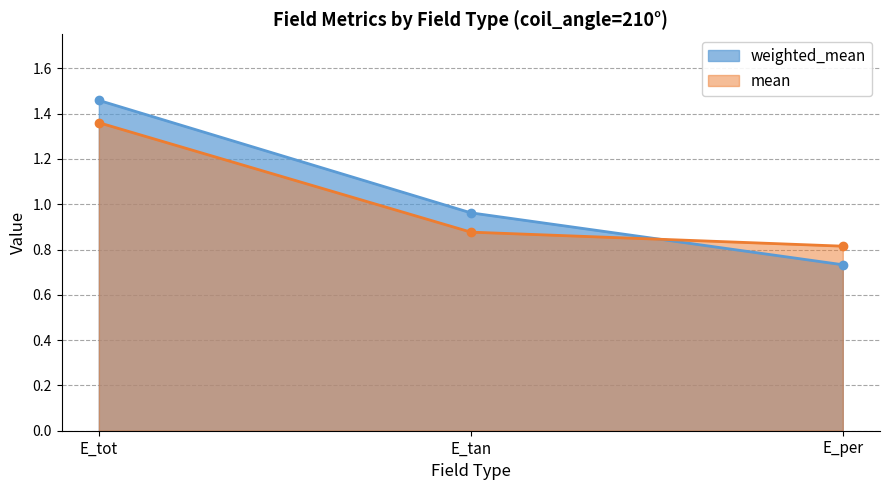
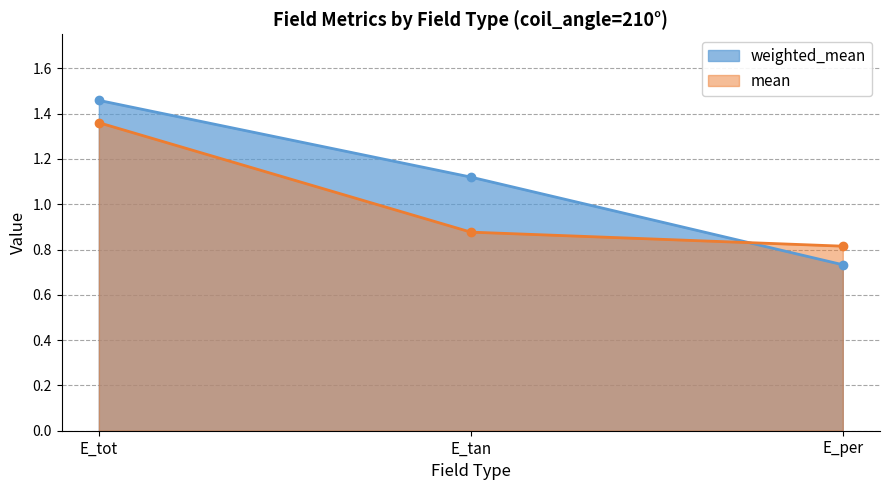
  {
    "weighted_mean": {
      "E_tot": 1.46,
-     "E_tan": 0.96,
+     "E_tan": 1.12,
      "E_per": 0.73
    },
    "mean": {
      "E_tot": 1.36,
      "E_tan": 0.88,
      "E_per": 0.81
    }
  }
